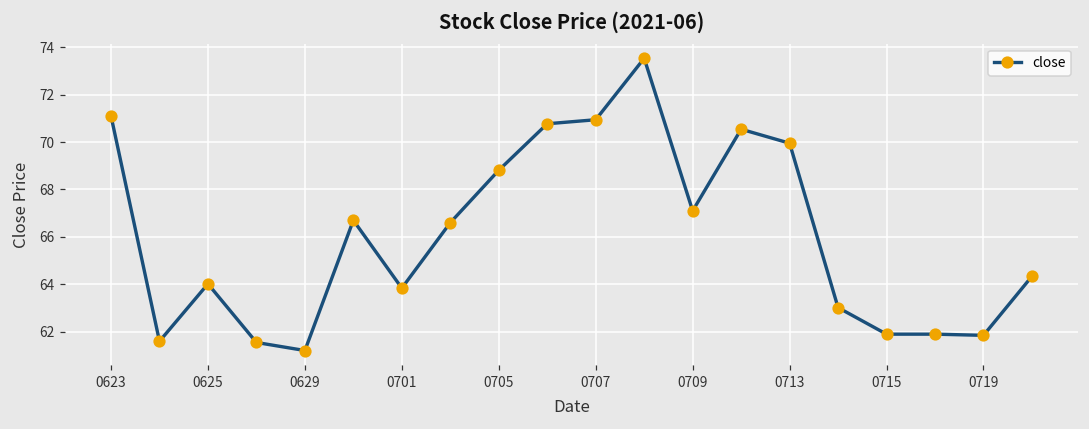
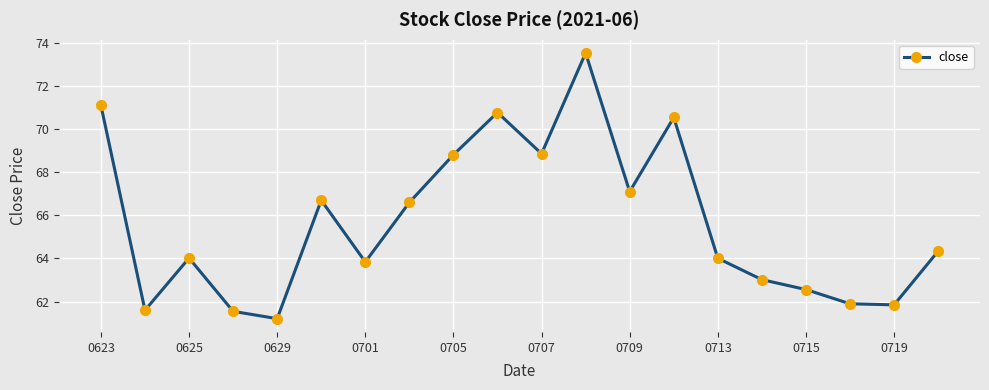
  {
    "0623": 71.1,
    "0625": 64.0,
    "0629": 61.2,
    "0701": 63.8,
    "0705": 68.8,
-   "0707": 70.9,
+   "0707": 68.9,
    "0709": 67.1,
-   "0713": 70.0,
-   "0715": 61.9,
+   "0713": 64.0,
+   "0715": 62.6,
    "0719": 61.9
  }
